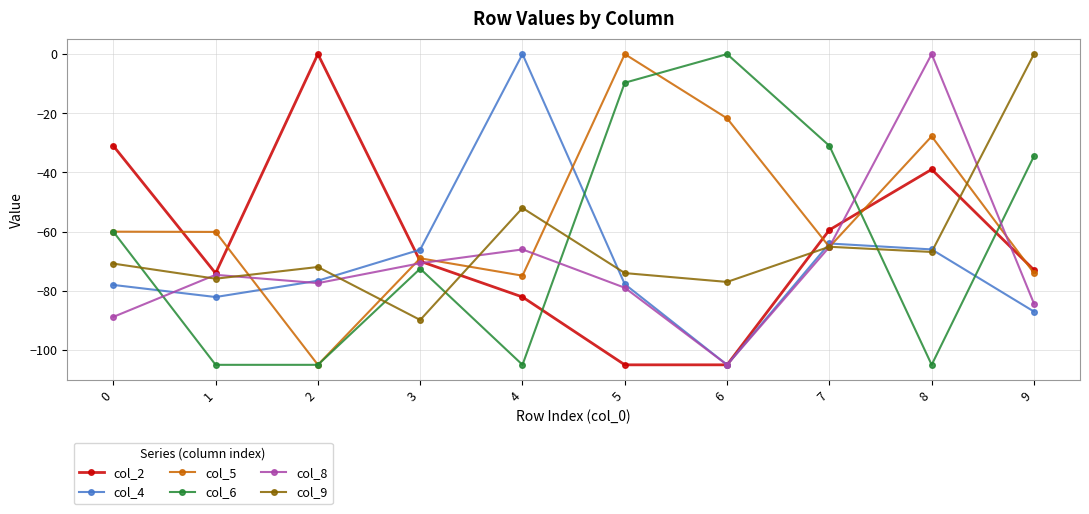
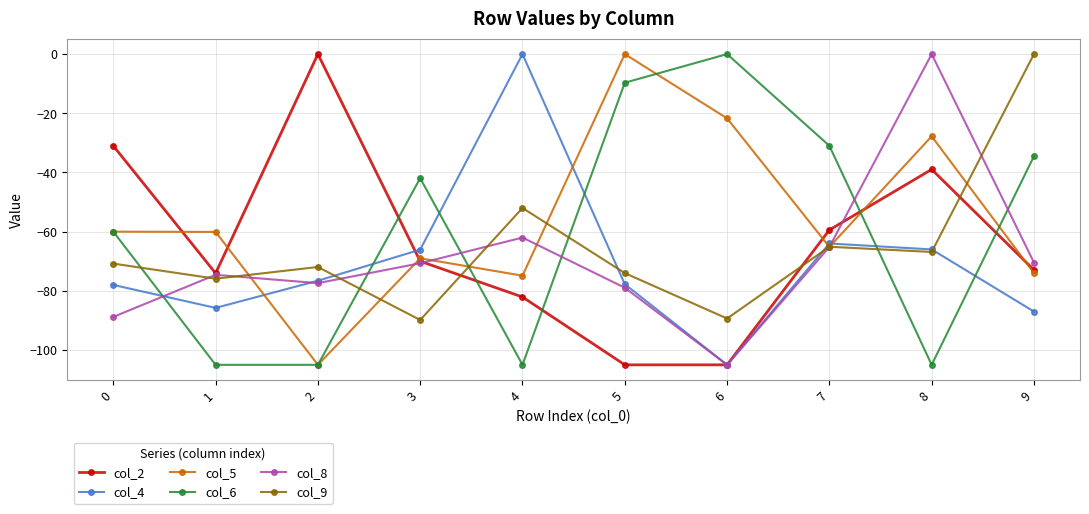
  {
    "col_2": {
      "0": -31,
      "2": 0,
      "4": -82,
      "5": -105,
      "7": -59,
      "8": -39,
      "9": -73
    },
    "col_4": {
      "0": -78,
-     "1": -82,
+     "1": -86,
      "3": -66,
      "4": 0,
      "5": -78,
      "7": -64,
      "8": -66,
      "9": -87
    },
    "col_5": {
      "1": -60,
      "3": -69,
      "4": -75,
      "5": 0,
      "6": -22,
      "8": -28,
      "9": -74
    },
    "col_6": {
      "1": -105,
-     "3": -73,
+     "3": -42,
      "4": -105,
      "5": -10,
      "6": 0,
      "7": -31,
      "8": -105,
      "9": -34
    },
    "col_8": {
      "0": -89,
-     "4": -66,
+     "4": -62,
      "5": -79,
      "8": 0,
-     "9": -84
+     "9": -70
    },
    "col_9": {
      "0": -71,
      "1": -76,
      "2": -72,
      "3": -90,
      "4": -52,
      "5": -74,
-     "6": -77,
+     "6": -89,
      "8": -67,
      "9": 0
    }
  }
